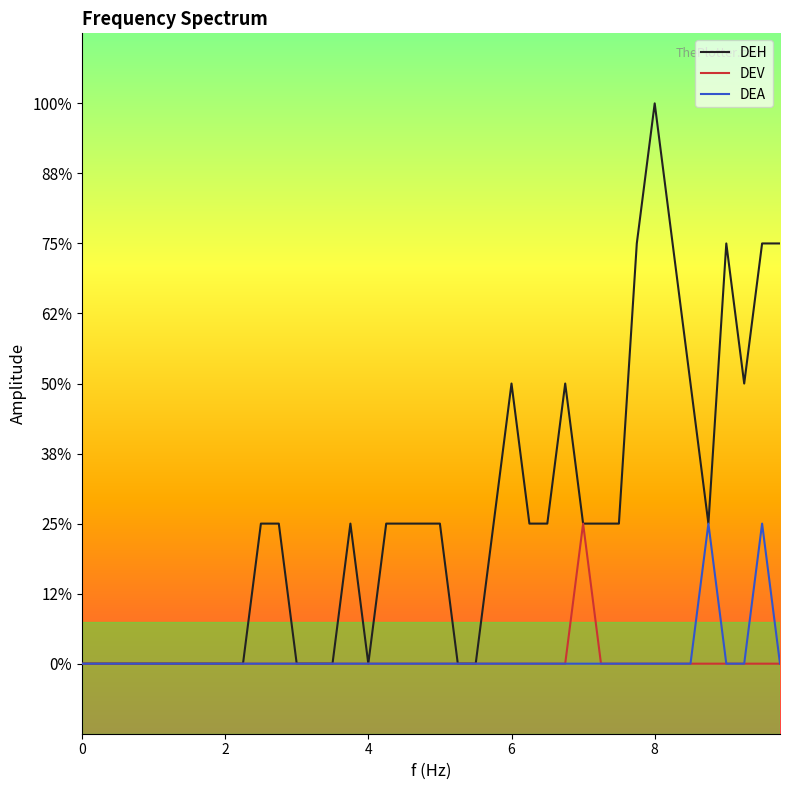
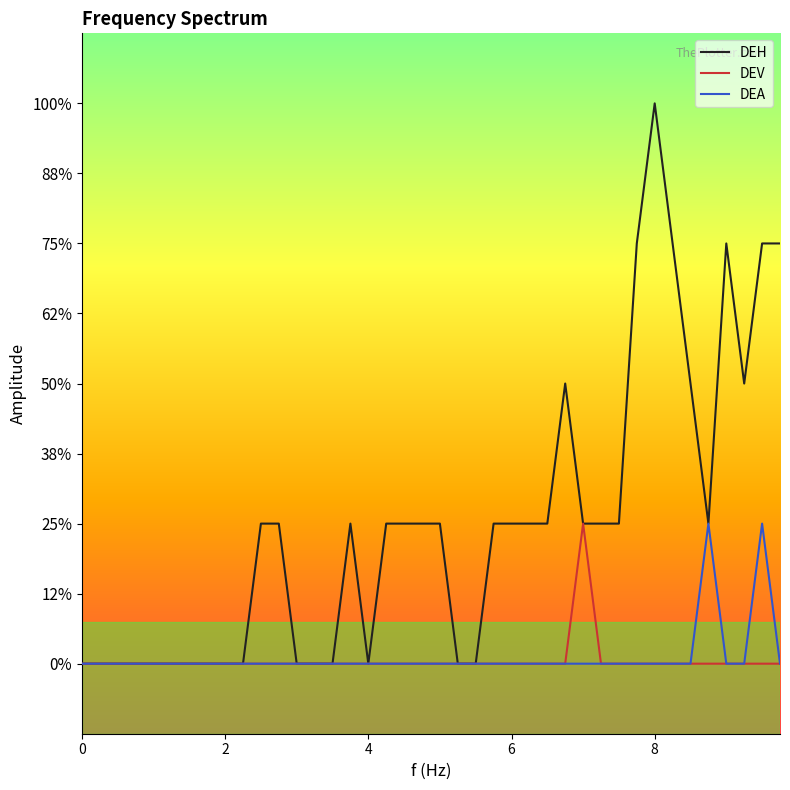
  {
    "DEH": {
-     "6": "50%",
+     "6": "25%",
      "8": "100%"
    }
  }
